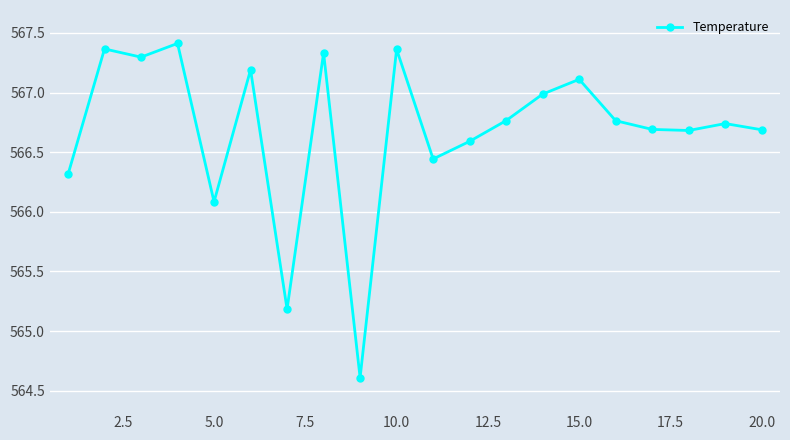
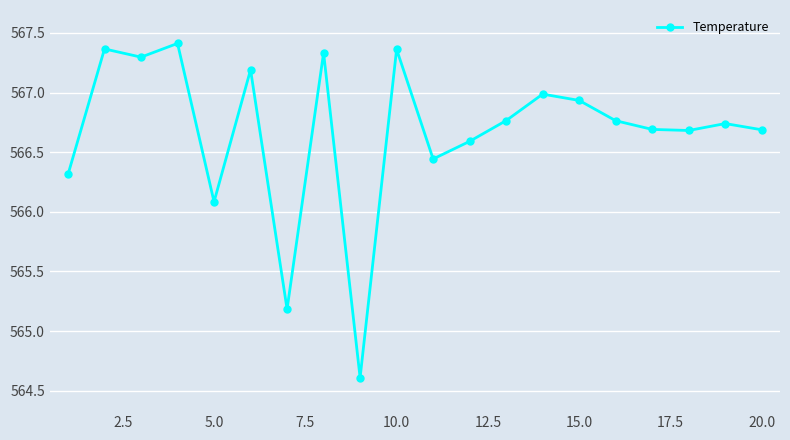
  {
    "5.0": 566.08,
    "10.0": 567.36,
-   "15.0": 567.11,
+   "15.0": 566.93,
    "20.0": 566.69
  }
